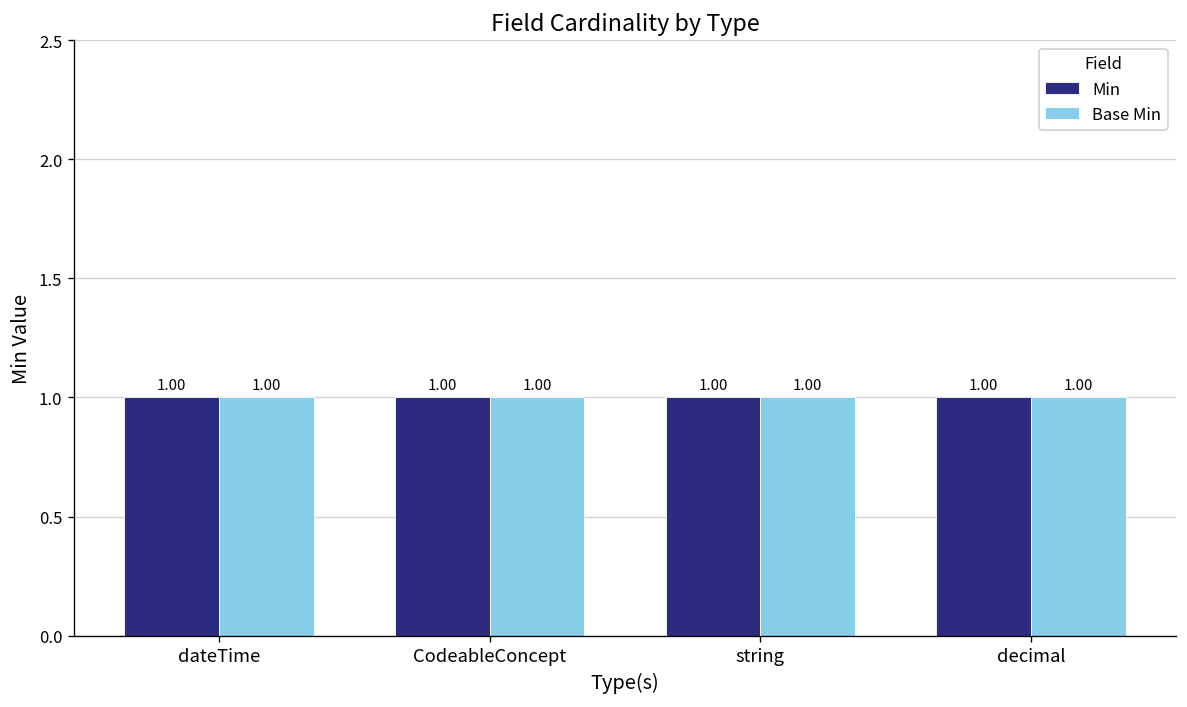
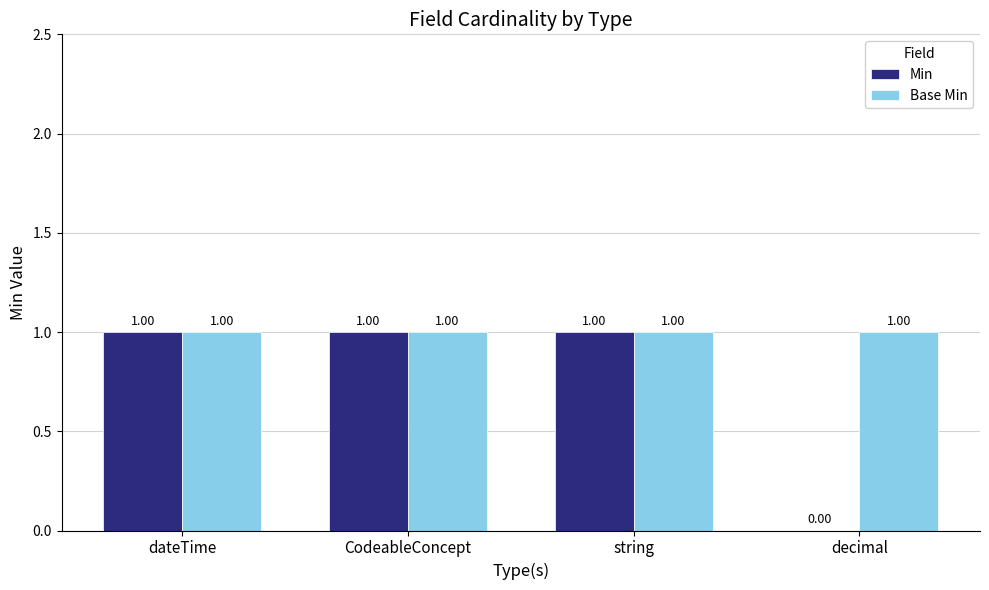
  {
    "Min": {
      "dateTime": 1.00,
      "CodeableConcept": 1.00,
      "string": 1.00,
-     "decimal": 1.00
+     "decimal": 0.00
    },
    "Base Min": {
      "dateTime": 1.00,
      "CodeableConcept": 1.00,
      "string": 1.00,
      "decimal": 1.00
    }
  }
